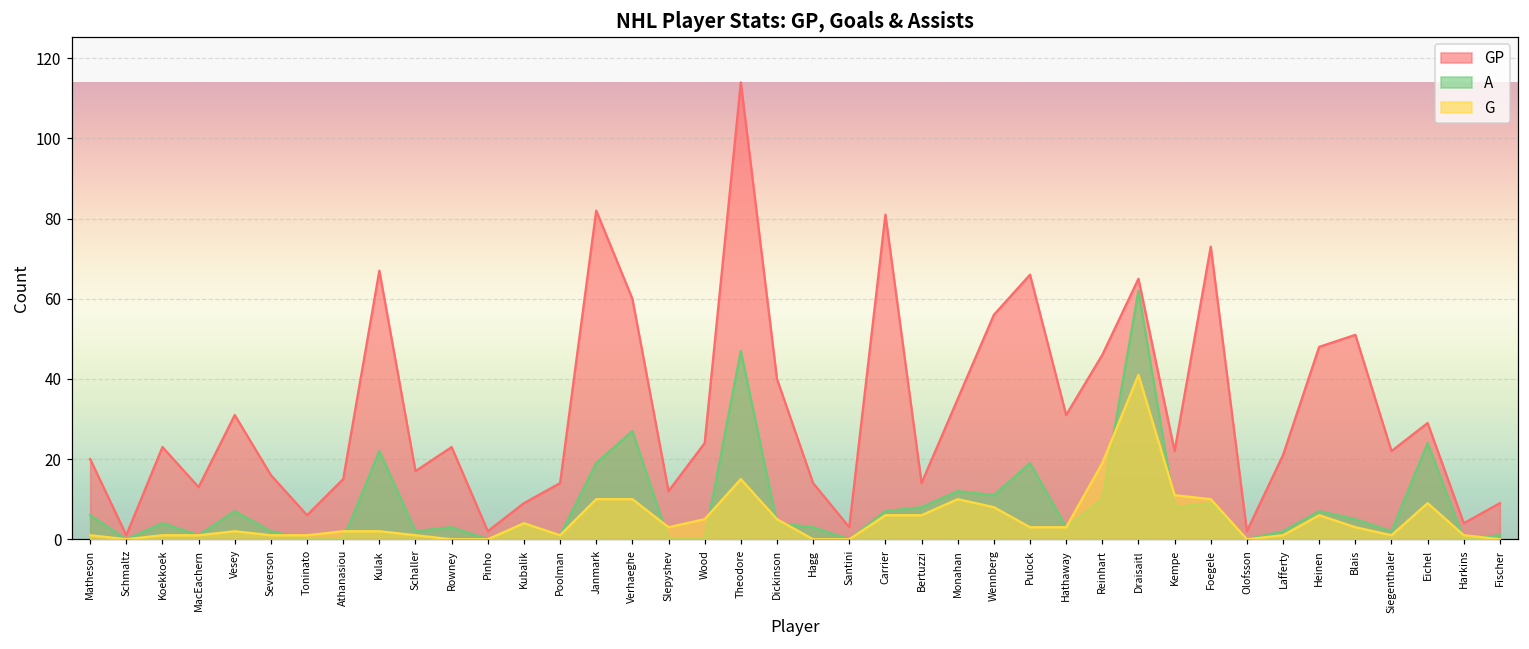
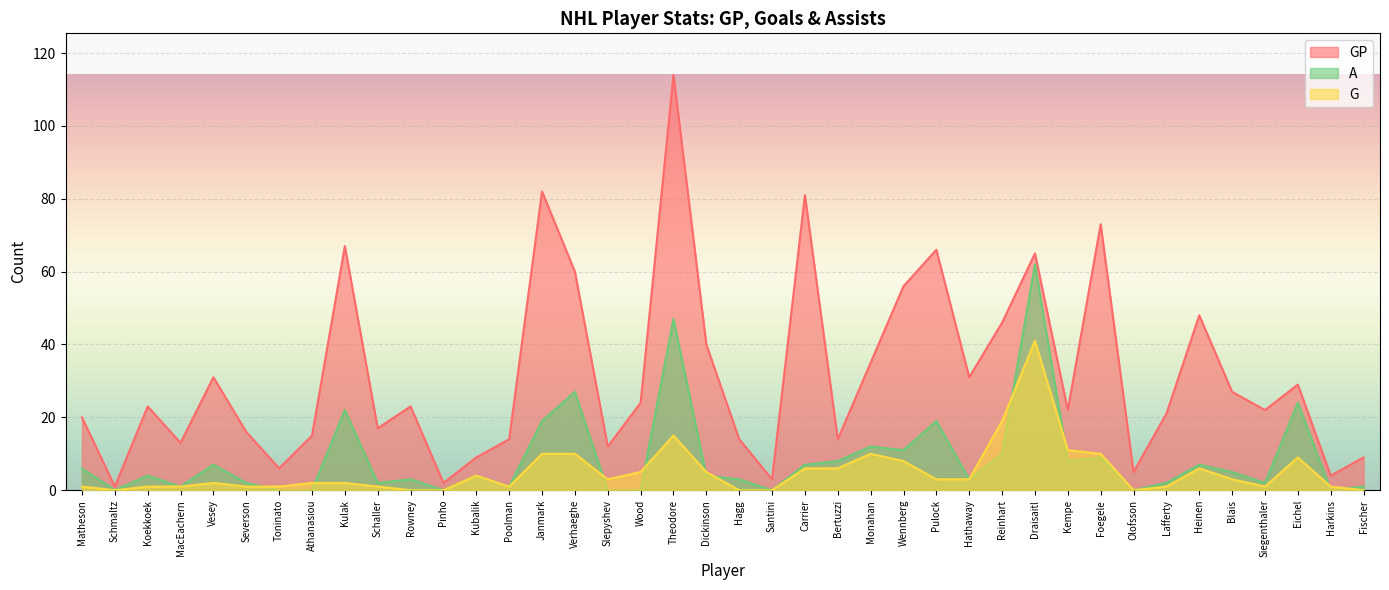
  {
    "GP": {
      "Matheson": 20,
      "Schmaltz": 1,
      "Koekkoek": 23,
      "MacEachern": 13,
      "Vesey": 31,
      "Severson": 16,
      "Toninato": 6,
      "Athanasiou": 15,
      "Kulak": 67,
      "Schaller": 17,
      "Rowney": 23,
      "Pinho": 2,
      "Kubalik": 9,
      "Poolman": 14,
      "Janmark": 82,
      "Verhaeghe": 60,
      "Slepyshev": 12,
      "Wood": 24,
      "Theodore": 114,
      "Dickinson": 40,
      "Hagg": 14,
      "Santini": 3,
      "Carrier": 81,
      "Bertuzzi": 14,
      "Monahan": 35,
      "Wennberg": 56,
      "Pulock": 66,
      "Hathaway": 31,
      "Reinhart": 46,
      "Draisaitl": 65,
      "Kempe": 22,
      "Foegele": 73,
-     "Olofsson": 2,
+     "Olofsson": 5,
      "Lafferty": 21,
      "Heinen": 48,
-     "Blais": 51,
+     "Blais": 27,
      "Siegenthaler": 22,
      "Eichel": 29,
      "Harkins": 4,
      "Fischer": 9
    },
    "A": {
      "Matheson": 6,
      "Koekkoek": 4,
      "Vesey": 7,
      "Severson": 2,
      "Toninato": 0,
      "Athanasiou": 0,
      "Kulak": 22,
      "Schaller": 2,
      "Rowney": 3,
      "Janmark": 19,
      "Verhaeghe": 27,
      "Slepyshev": 0,
      "Wood": 0,
      "Theodore": 47,
      "Dickinson": 4,
      "Hagg": 3,
      "Carrier": 7,
      "Bertuzzi": 8,
      "Monahan": 12,
      "Wennberg": 11,
      "Pulock": 19,
      "Reinhart": 10,
      "Draisaitl": 62,
      "Kempe": 8,
      "Foegele": 9,
      "Lafferty": 2,
      "Heinen": 7,
      "Blais": 5,
      "Siegenthaler": 2,
      "Eichel": 24,
      "Harkins": 0,
      "Fischer": 1
    },
    "G": {
      "Matheson": 1,
      "Koekkoek": 1,
      "Vesey": 2,
      "Severson": 1,
      "Toninato": 1,
      "Athanasiou": 2,
      "Kulak": 2,
      "Schaller": 1,
      "Rowney": 0,
      "Janmark": 10,
      "Verhaeghe": 10,
      "Slepyshev": 3,
      "Wood": 5,
      "Theodore": 15,
      "Dickinson": 5,
      "Hagg": 0,
      "Carrier": 6,
      "Bertuzzi": 6,
      "Monahan": 10,
      "Wennberg": 8,
      "Pulock": 3,
      "Reinhart": 19,
      "Draisaitl": 41,
      "Kempe": 11,
      "Foegele": 10,
      "Lafferty": 1,
      "Heinen": 6,
      "Blais": 3,
      "Siegenthaler": 1,
      "Eichel": 9,
      "Harkins": 1,
      "Fischer": 0
    }
  }
